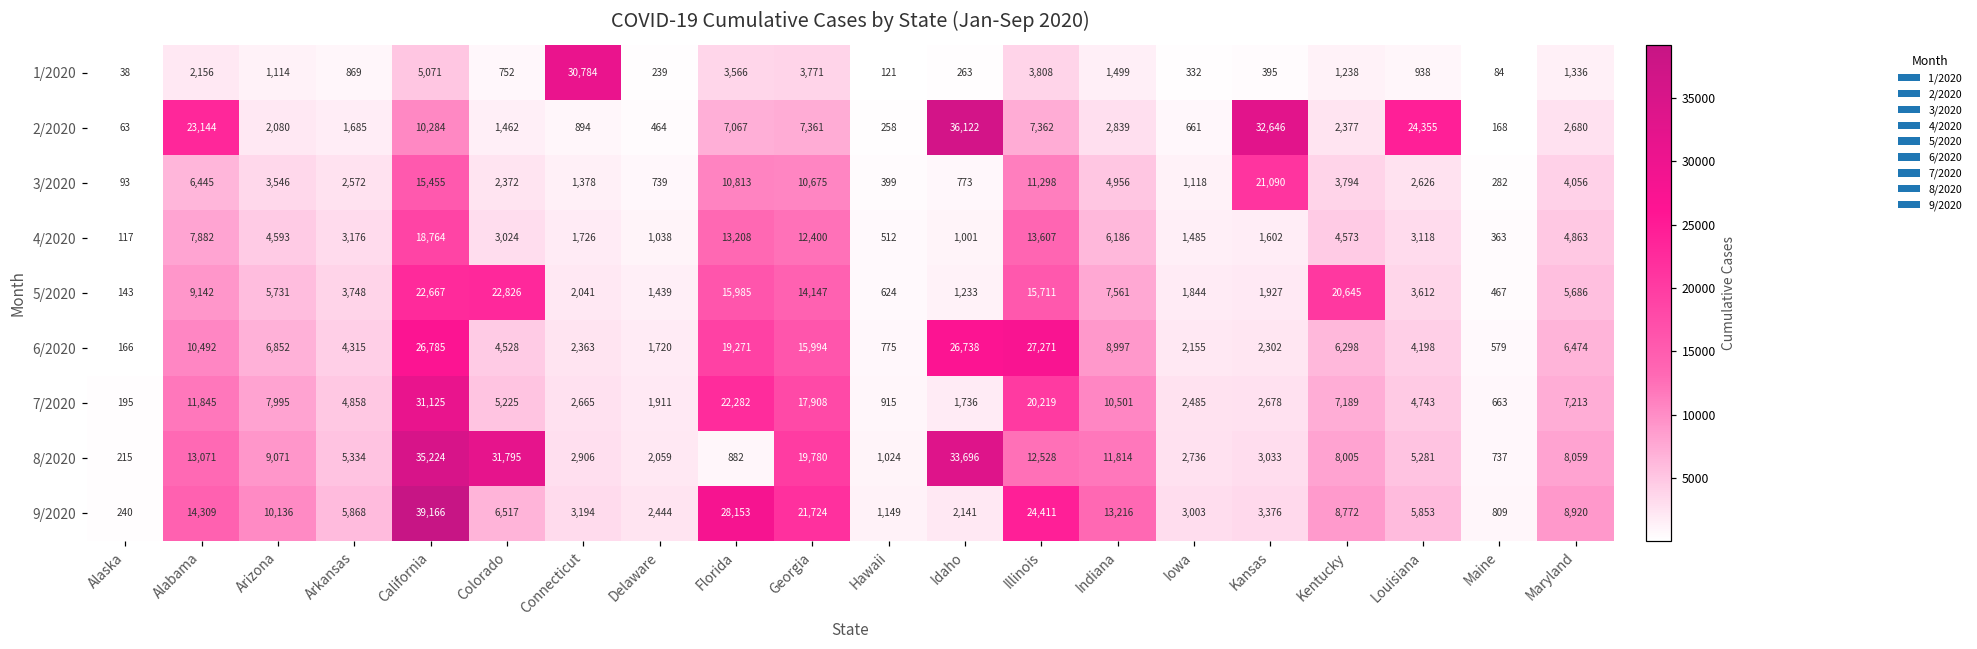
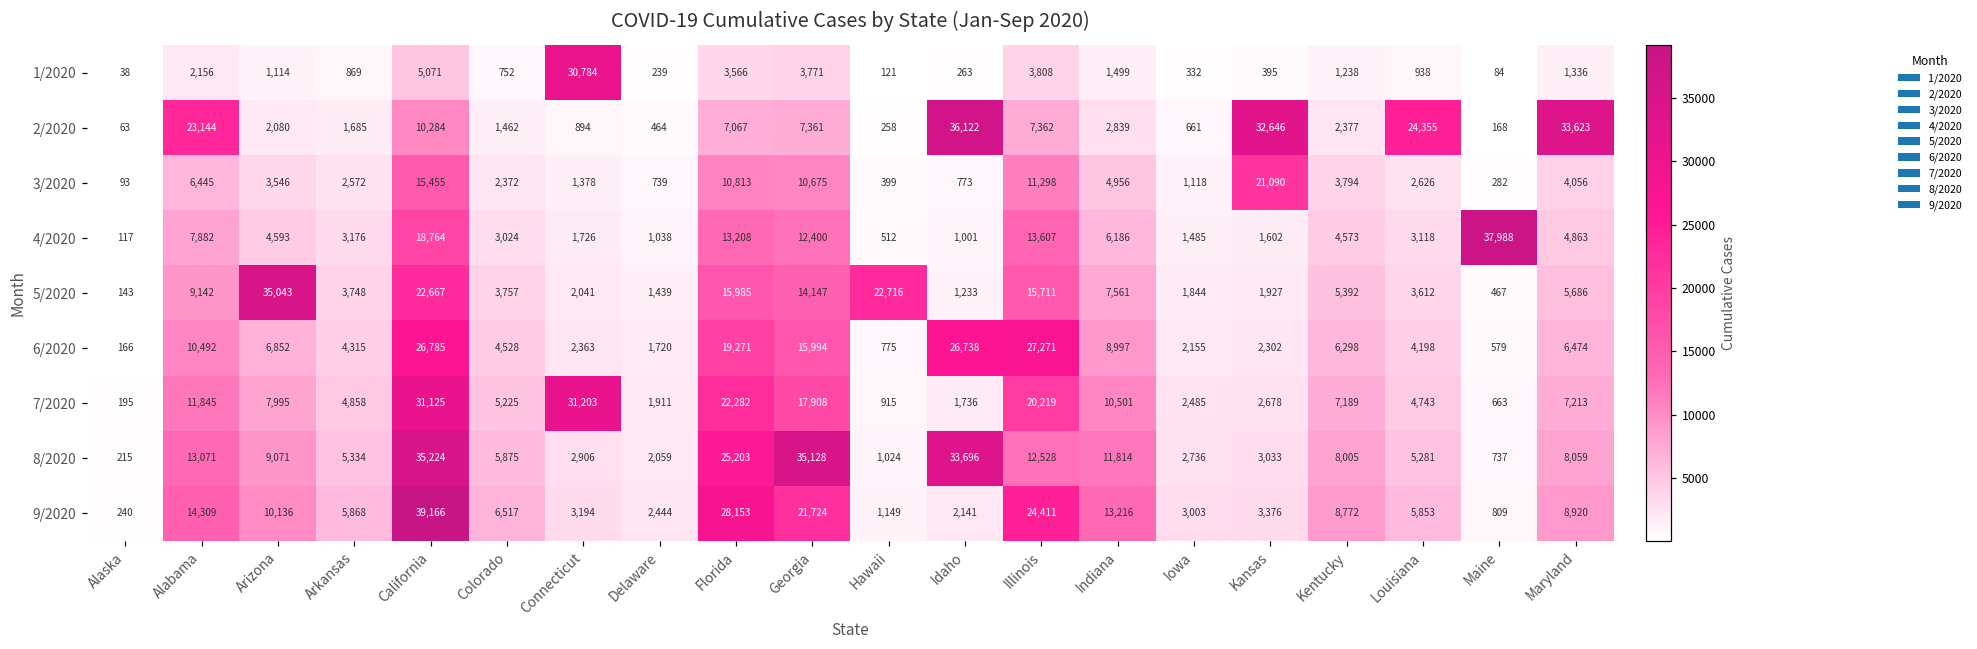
  {
    "1/2020": {
      "Alaska": "38",
      "Alabama": "2,156",
      "Arizona": "1,114",
      "Arkansas": "869",
      "California": "5,071",
      "Colorado": "752",
      "Connecticut": "30,784",
      "Delaware": "239",
      "Florida": "3,566",
      "Georgia": "3,771",
      "Hawaii": "121",
      "Idaho": "263",
      "Illinois": "3,808",
      "Indiana": "1,499",
      "Iowa": "332",
      "Kansas": "395",
      "Kentucky": "1,238",
      "Louisiana": "938",
      "Maine": "84",
      "Maryland": "1,336"
    },
    "2/2020": {
      "Alaska": "63",
      "Alabama": "23,144",
      "Arizona": "2,080",
      "Arkansas": "1,685",
      "California": "10,284",
      "Colorado": "1,462",
      "Connecticut": "894",
      "Delaware": "464",
      "Florida": "7,067",
      "Georgia": "7,361",
      "Hawaii": "258",
      "Idaho": "36,122",
      "Illinois": "7,362",
      "Indiana": "2,839",
      "Iowa": "661",
      "Kansas": "32,646",
      "Kentucky": "2,377",
      "Louisiana": "24,355",
      "Maine": "168",
-     "Maryland": "2,680"
+     "Maryland": "33,623"
    },
    "3/2020": {
      "Alaska": "93",
      "Alabama": "6,445",
      "Arizona": "3,546",
      "Arkansas": "2,572",
      "California": "15,455",
      "Colorado": "2,372",
      "Connecticut": "1,378",
      "Delaware": "739",
      "Florida": "10,813",
      "Georgia": "10,675",
      "Hawaii": "399",
      "Idaho": "773",
      "Illinois": "11,298",
      "Indiana": "4,956",
      "Iowa": "1,118",
      "Kansas": "21,090",
      "Kentucky": "3,794",
      "Louisiana": "2,626",
      "Maine": "282",
      "Maryland": "4,056"
    },
    "4/2020": {
      "Alaska": "117",
      "Alabama": "7,882",
      "Arizona": "4,593",
      "Arkansas": "3,176",
      "California": "18,764",
      "Colorado": "3,024",
      "Connecticut": "1,726",
      "Delaware": "1,038",
      "Florida": "13,208",
      "Georgia": "12,400",
      "Hawaii": "512",
      "Idaho": "1,001",
      "Illinois": "13,607",
      "Indiana": "6,186",
      "Iowa": "1,485",
      "Kansas": "1,602",
      "Kentucky": "4,573",
      "Louisiana": "3,118",
-     "Maine": "363",
+     "Maine": "37,988",
      "Maryland": "4,863"
    },
    "5/2020": {
      "Alaska": "143",
      "Alabama": "9,142",
-     "Arizona": "5,731",
+     "Arizona": "35,043",
      "Arkansas": "3,748",
      "California": "22,667",
-     "Colorado": "22,826",
+     "Colorado": "3,757",
      "Connecticut": "2,041",
      "Delaware": "1,439",
      "Florida": "15,985",
      "Georgia": "14,147",
-     "Hawaii": "624",
+     "Hawaii": "22,716",
      "Idaho": "1,233",
      "Illinois": "15,711",
      "Indiana": "7,561",
      "Iowa": "1,844",
      "Kansas": "1,927",
-     "Kentucky": "20,645",
+     "Kentucky": "5,392",
      "Louisiana": "3,612",
      "Maine": "467",
      "Maryland": "5,686"
    },
    "6/2020": {
      "Alaska": "166",
      "Alabama": "10,492",
      "Arizona": "6,852",
      "Arkansas": "4,315",
      "California": "26,785",
      "Colorado": "4,528",
      "Connecticut": "2,363",
      "Delaware": "1,720",
      "Florida": "19,271",
      "Georgia": "15,994",
      "Hawaii": "775",
      "Idaho": "26,738",
      "Illinois": "27,271",
      "Indiana": "8,997",
      "Iowa": "2,155",
      "Kansas": "2,302",
      "Kentucky": "6,298",
      "Louisiana": "4,198",
      "Maine": "579",
      "Maryland": "6,474"
    },
    "7/2020": {
      "Alaska": "195",
      "Alabama": "11,845",
      "Arizona": "7,995",
      "Arkansas": "4,858",
      "California": "31,125",
      "Colorado": "5,225",
-     "Connecticut": "2,665",
+     "Connecticut": "31,203",
      "Delaware": "1,911",
      "Florida": "22,282",
      "Georgia": "17,908",
      "Hawaii": "915",
      "Idaho": "1,736",
      "Illinois": "20,219",
      "Indiana": "10,501",
      "Iowa": "2,485",
      "Kansas": "2,678",
      "Kentucky": "7,189",
      "Louisiana": "4,743",
      "Maine": "663",
      "Maryland": "7,213"
    },
    "8/2020": {
      "Alaska": "215",
      "Alabama": "13,071",
      "Arizona": "9,071",
      "Arkansas": "5,334",
      "California": "35,224",
-     "Colorado": "31,795",
+     "Colorado": "5,875",
      "Connecticut": "2,906",
      "Delaware": "2,059",
-     "Florida": "882",
-     "Georgia": "19,780",
+     "Florida": "25,203",
+     "Georgia": "35,128",
      "Hawaii": "1,024",
      "Idaho": "33,696",
      "Illinois": "12,528",
      "Indiana": "11,814",
      "Iowa": "2,736",
      "Kansas": "3,033",
      "Kentucky": "8,005",
      "Louisiana": "5,281",
      "Maine": "737",
      "Maryland": "8,059"
    },
    "9/2020": {
      "Alaska": "240",
      "Alabama": "14,309",
      "Arizona": "10,136",
      "Arkansas": "5,868",
      "California": "39,166",
      "Colorado": "6,517",
      "Connecticut": "3,194",
      "Delaware": "2,444",
      "Florida": "28,153",
      "Georgia": "21,724",
      "Hawaii": "1,149",
      "Idaho": "2,141",
      "Illinois": "24,411",
      "Indiana": "13,216",
      "Iowa": "3,003",
      "Kansas": "3,376",
      "Kentucky": "8,772",
      "Louisiana": "5,853",
      "Maine": "809",
      "Maryland": "8,920"
    }
  }
